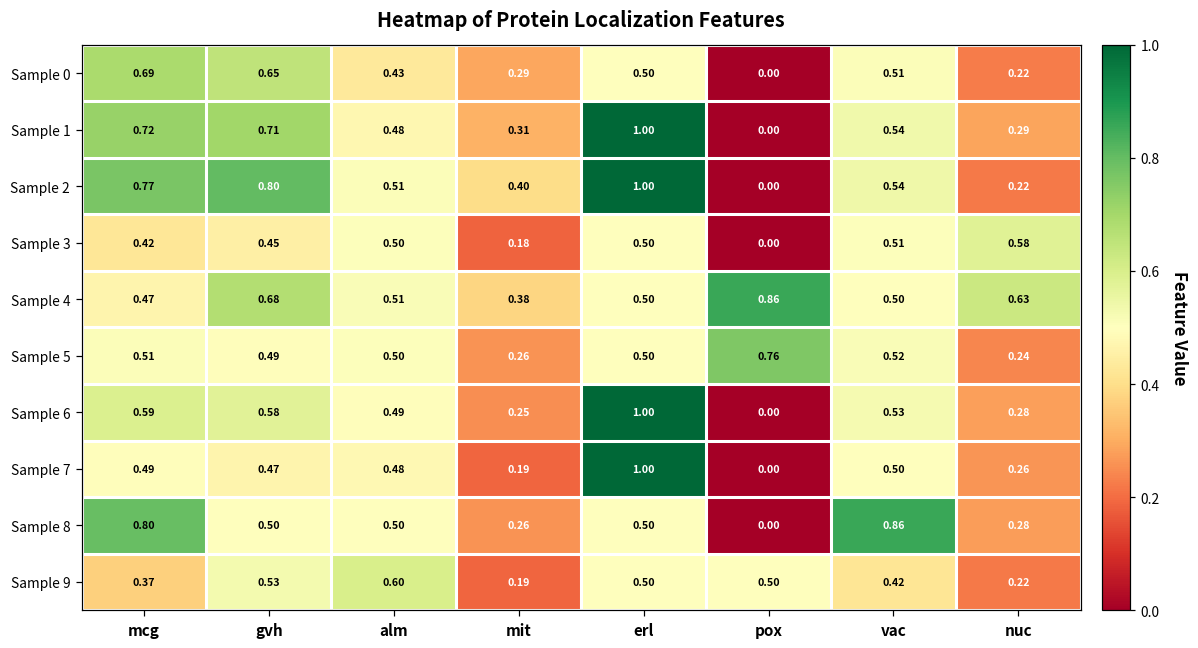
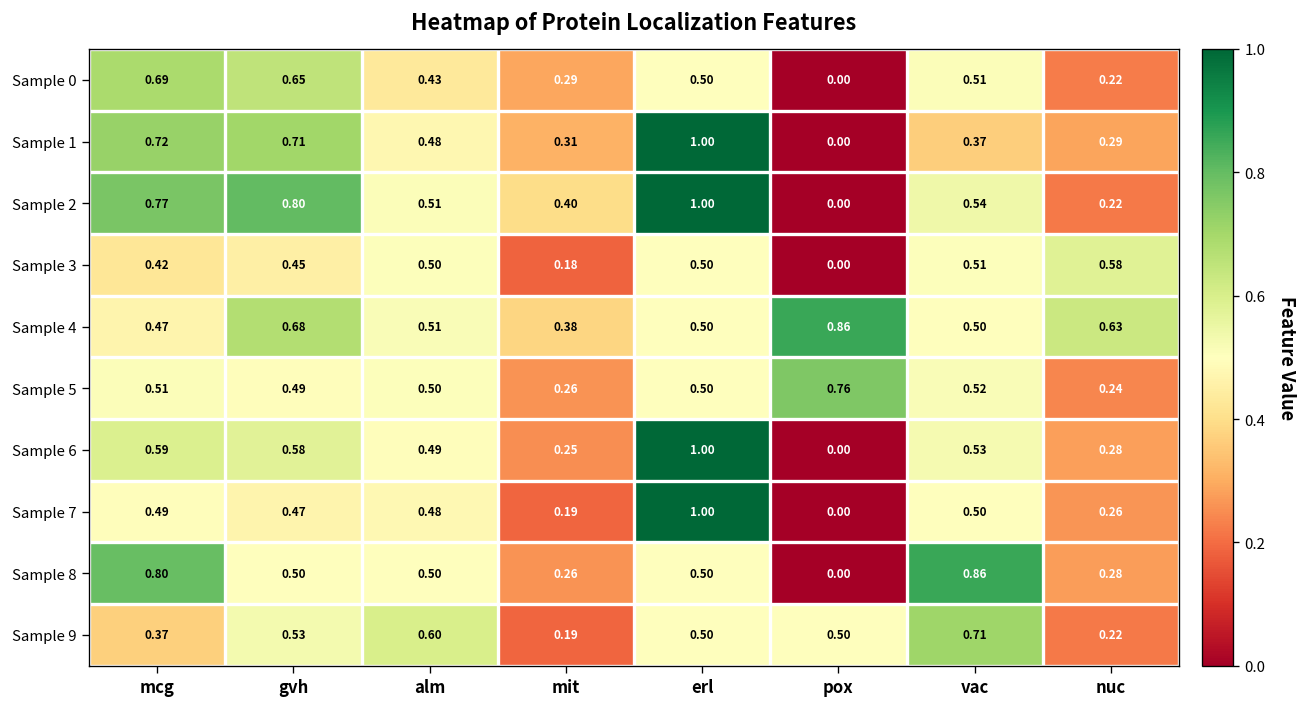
  {
    "Sample 0": {
      "mcg": 0.69,
      "gvh": 0.65,
      "alm": 0.43,
      "mit": 0.29,
      "erl": 0.50,
      "pox": 0.00,
      "vac": 0.51,
      "nuc": 0.22
    },
    "Sample 1": {
      "mcg": 0.72,
      "gvh": 0.71,
      "alm": 0.48,
      "mit": 0.31,
      "erl": 1.00,
      "pox": 0.00,
-     "vac": 0.54,
+     "vac": 0.37,
      "nuc": 0.29
    },
    "Sample 2": {
      "mcg": 0.77,
      "gvh": 0.80,
      "alm": 0.51,
      "mit": 0.40,
      "erl": 1.00,
      "pox": 0.00,
      "vac": 0.54,
      "nuc": 0.22
    },
    "Sample 3": {
      "mcg": 0.42,
      "gvh": 0.45,
      "alm": 0.50,
      "mit": 0.18,
      "erl": 0.50,
      "pox": 0.00,
      "vac": 0.51,
      "nuc": 0.58
    },
    "Sample 4": {
      "mcg": 0.47,
      "gvh": 0.68,
      "alm": 0.51,
      "mit": 0.38,
      "erl": 0.50,
      "pox": 0.86,
      "vac": 0.50,
      "nuc": 0.63
    },
    "Sample 5": {
      "mcg": 0.51,
      "gvh": 0.49,
      "alm": 0.50,
      "mit": 0.26,
      "erl": 0.50,
      "pox": 0.76,
      "vac": 0.52,
      "nuc": 0.24
    },
    "Sample 6": {
      "mcg": 0.59,
      "gvh": 0.58,
      "alm": 0.49,
      "mit": 0.25,
      "erl": 1.00,
      "pox": 0.00,
      "vac": 0.53,
      "nuc": 0.28
    },
    "Sample 7": {
      "mcg": 0.49,
      "gvh": 0.47,
      "alm": 0.48,
      "mit": 0.19,
      "erl": 1.00,
      "pox": 0.00,
      "vac": 0.50,
      "nuc": 0.26
    },
    "Sample 8": {
      "mcg": 0.80,
      "gvh": 0.50,
      "alm": 0.50,
      "mit": 0.26,
      "erl": 0.50,
      "pox": 0.00,
      "vac": 0.86,
      "nuc": 0.28
    },
    "Sample 9": {
      "mcg": 0.37,
      "gvh": 0.53,
      "alm": 0.60,
      "mit": 0.19,
      "erl": 0.50,
      "pox": 0.50,
-     "vac": 0.42,
+     "vac": 0.71,
      "nuc": 0.22
    }
  }
